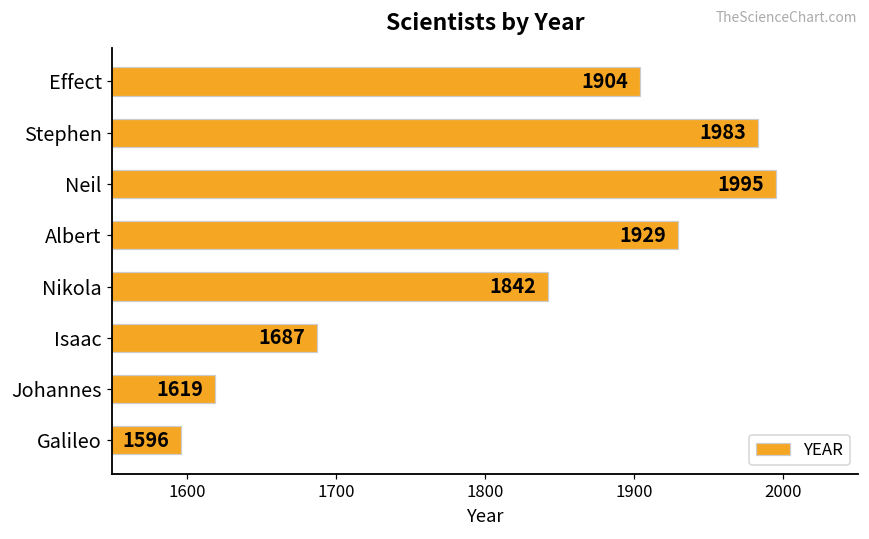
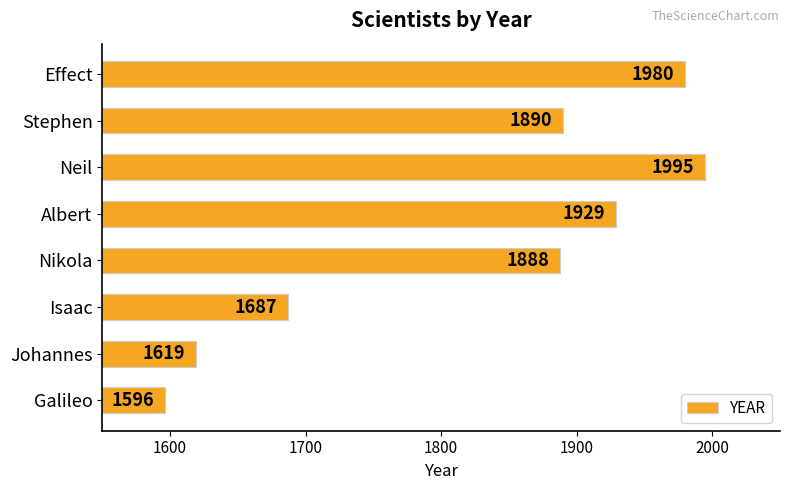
  {
-   "Effect": 1904,
-   "Stephen": 1983,
+   "Effect": 1980,
+   "Stephen": 1890,
    "Neil": 1995,
    "Albert": 1929,
-   "Nikola": 1842,
+   "Nikola": 1888,
    "Isaac": 1687,
    "Johannes": 1619,
    "Galileo": 1596
  }
